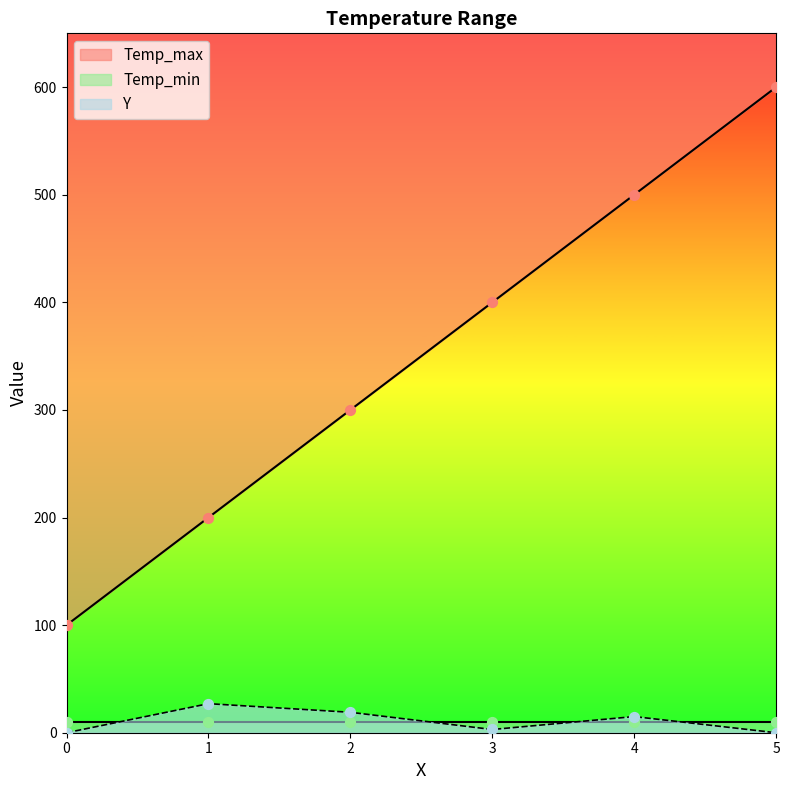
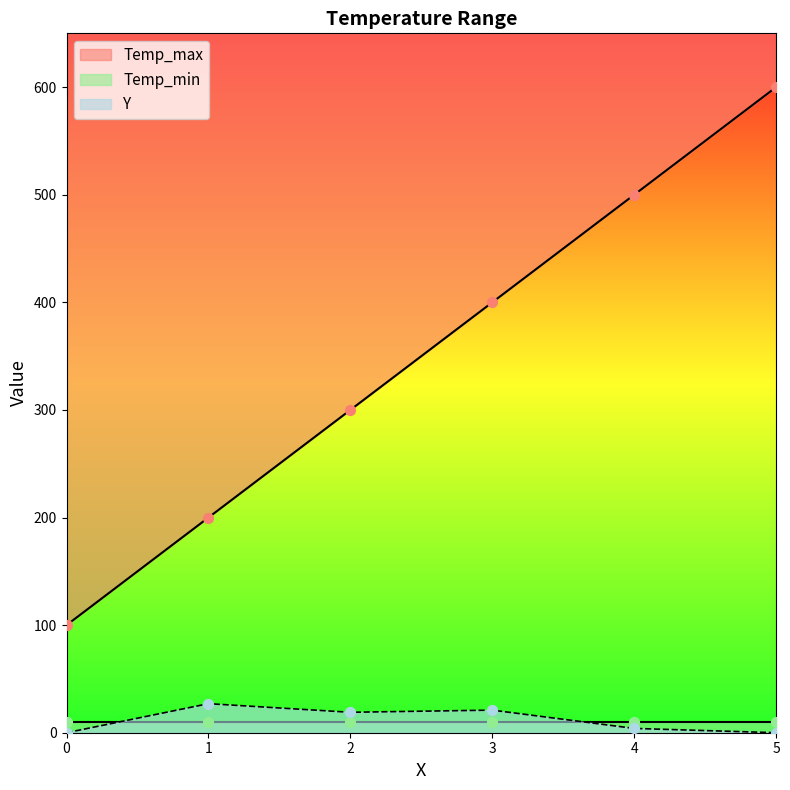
  {
    "Temp_min": {
      "0": 10,
      "1": 10,
      "2": 10,
      "3": 10,
      "4": 10,
      "5": 10
    },
    "Y": {
      "0": 0,
      "1": 27,
      "2": 19,
-     "3": 3,
-     "4": 15,
+     "3": 21,
+     "4": 4,
      "5": 0
    }
  }
